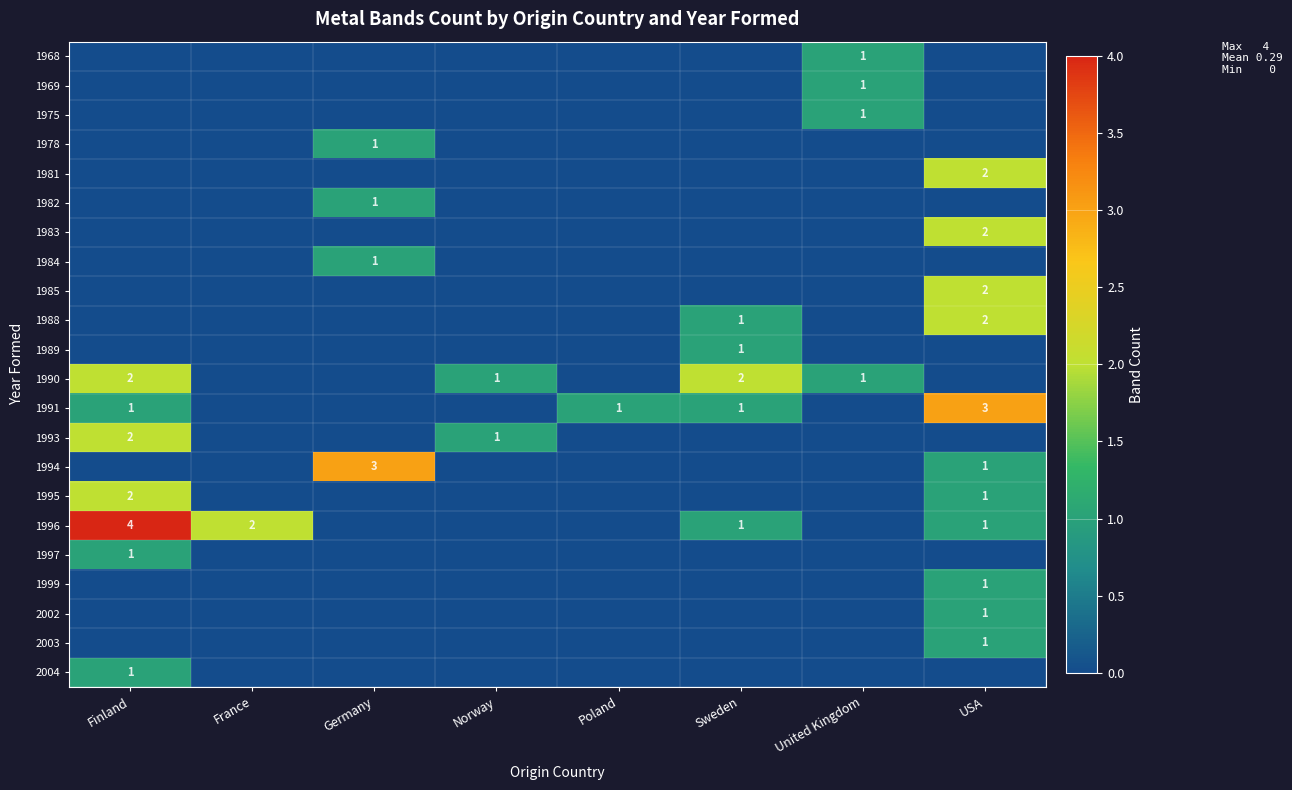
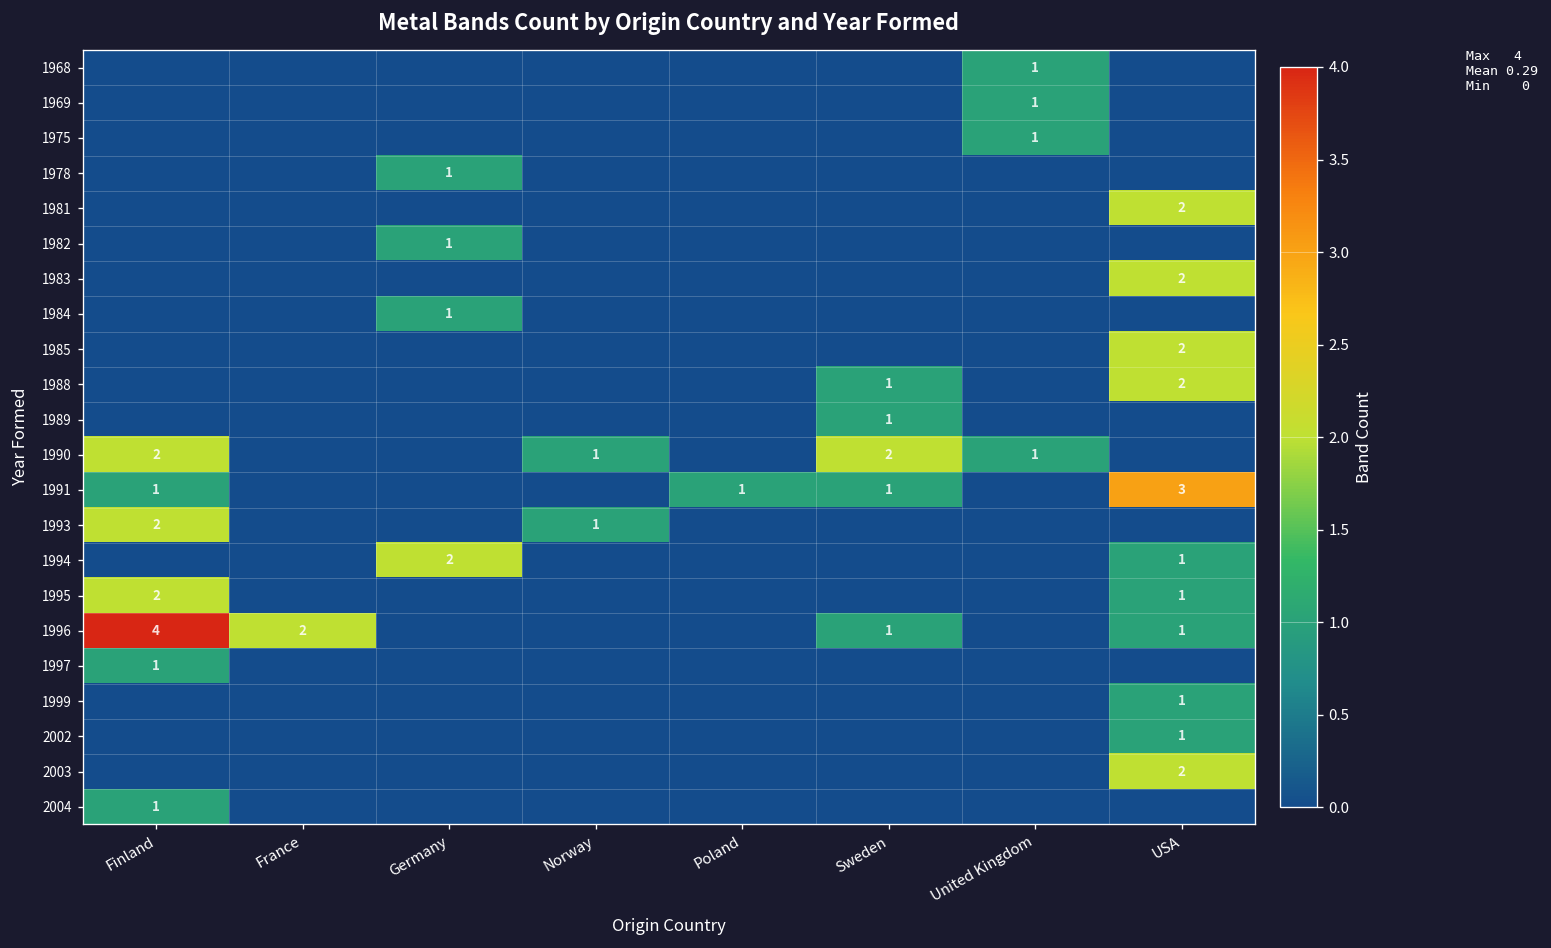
  {
    "1968": {
      "United Kingdom": 1
    },
    "1969": {
      "United Kingdom": 1
    },
    "1975": {
      "United Kingdom": 1
    },
    "1978": {
      "Germany": 1
    },
    "1981": {
      "USA": 2
    },
    "1982": {
      "Germany": 1
    },
    "1983": {
      "USA": 2
    },
    "1984": {
      "Germany": 1
    },
    "1985": {
      "USA": 2
    },
    "1988": {
      "Sweden": 1,
      "USA": 2
    },
    "1989": {
      "Sweden": 1
    },
    "1990": {
      "Finland": 2,
      "Norway": 1,
      "Sweden": 2,
      "United Kingdom": 1
    },
    "1991": {
      "Finland": 1,
      "Poland": 1,
      "Sweden": 1,
      "USA": 3
    },
    "1993": {
      "Finland": 2,
      "Norway": 1
    },
    "1994": {
-     "Germany": 3,
+     "Germany": 2,
      "USA": 1
    },
    "1995": {
      "Finland": 2,
      "USA": 1
    },
    "1996": {
      "Finland": 4,
      "France": 2,
      "Sweden": 1,
      "USA": 1
    },
    "1997": {
      "Finland": 1
    },
    "1999": {
      "USA": 1
    },
    "2002": {
      "USA": 1
    },
    "2003": {
-     "USA": 1
+     "USA": 2
    },
    "2004": {
      "Finland": 1
    }
  }
